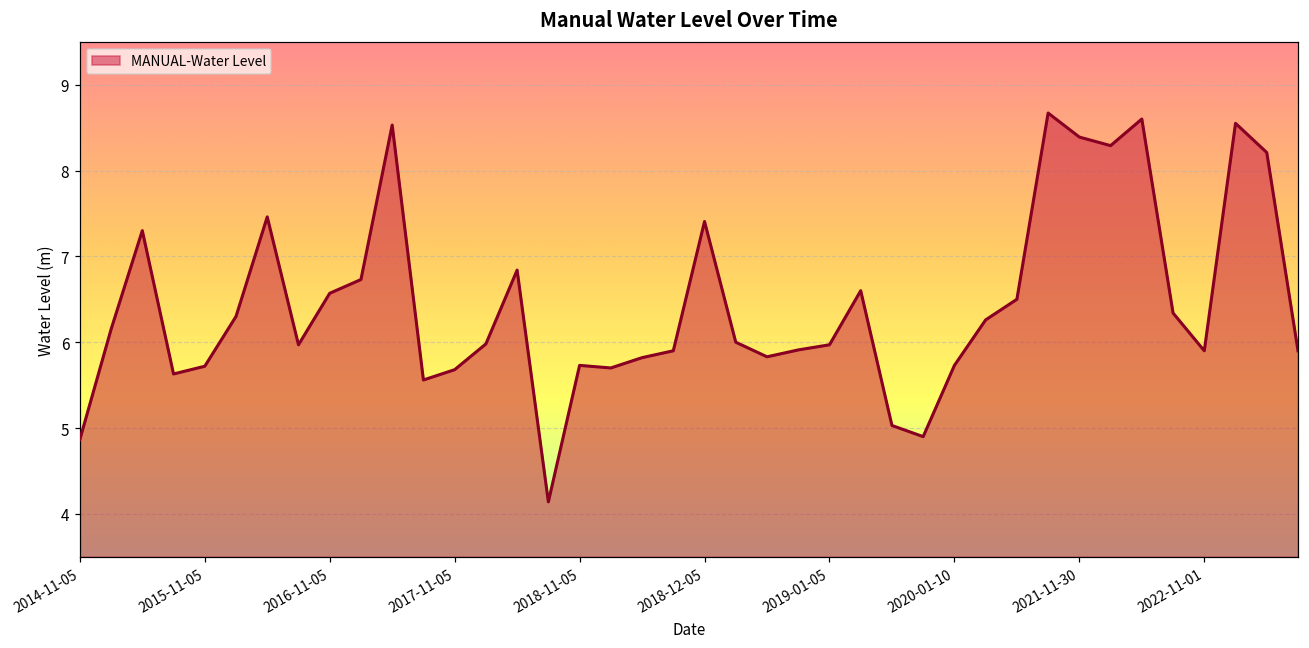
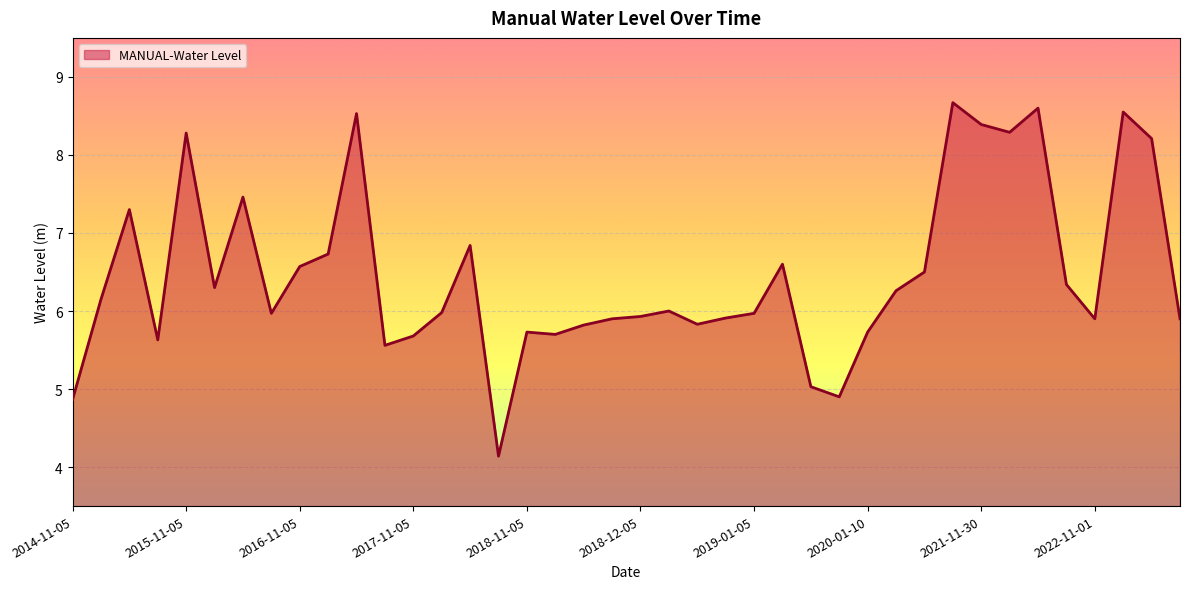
  {
    "2014-11-05": 4.9,
-   "2015-11-05": 5.7,
+   "2015-11-05": 8.3,
    "2016-11-05": 6.6,
    "2017-11-05": 5.7,
    "2018-11-05": 5.7,
-   "2018-12-05": 7.4,
+   "2018-12-05": 5.9,
    "2019-01-05": 6.0,
    "2020-01-10": 5.7,
    "2021-11-30": 8.4,
    "2022-11-01": 5.9
  }
